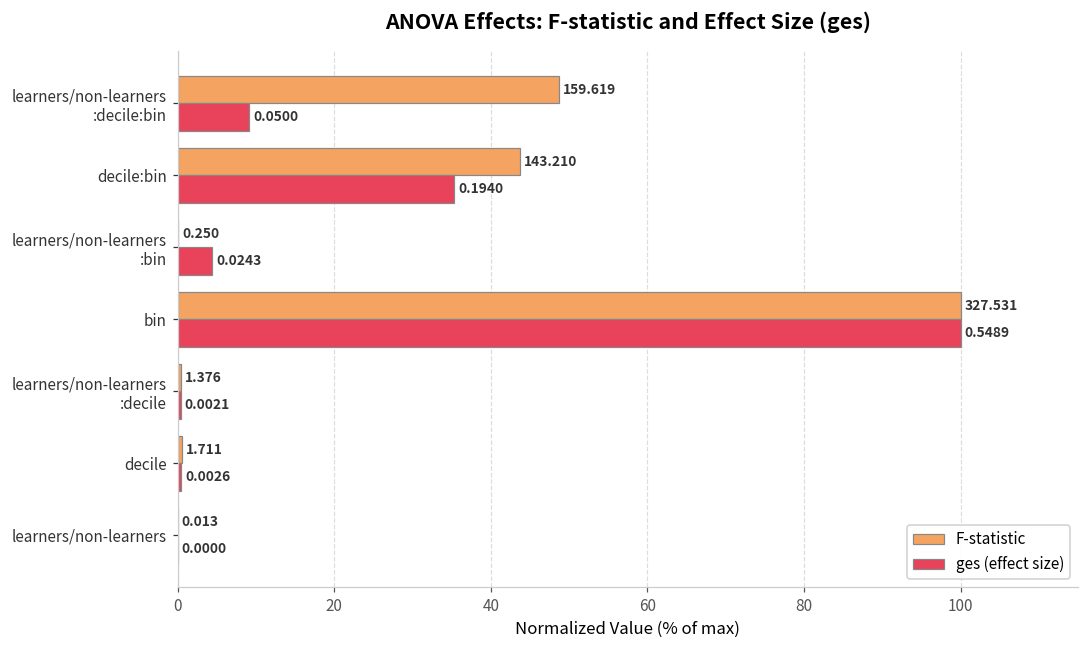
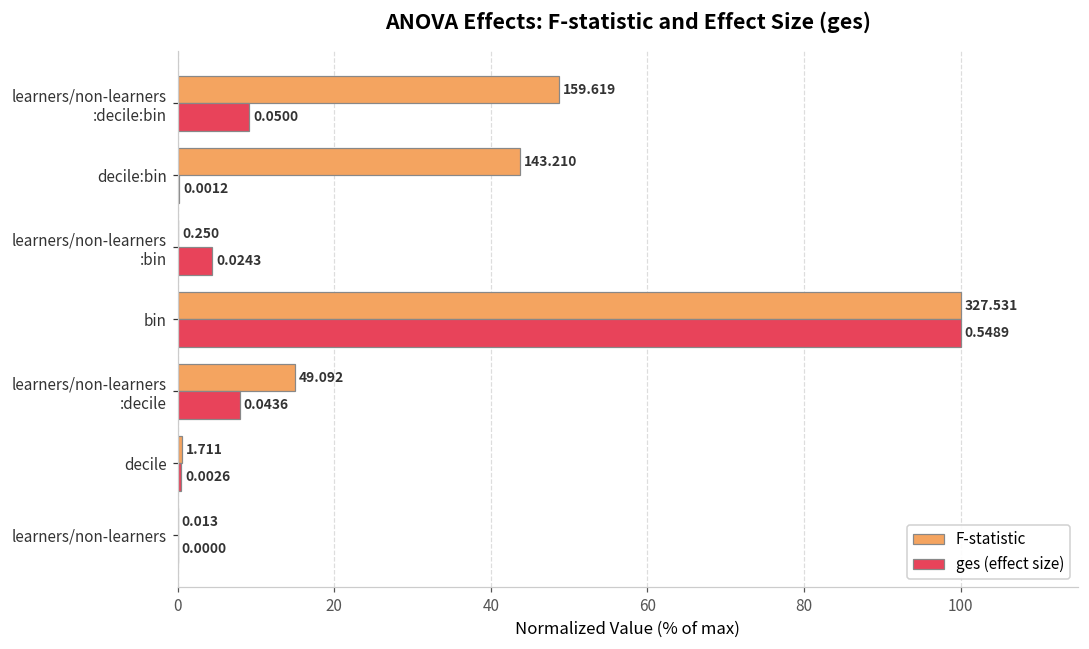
  {
    "F-statistic": {
-     "learners/non-learners :decile": 1.376
+     "learners/non-learners :decile": 49.092
    },
    "ges (effect size)": {
-     "decile:bin": 0.1940,
-     "learners/non-learners :decile": 0.0021
+     "decile:bin": 0.0012,
+     "learners/non-learners :decile": 0.0436
    }
  }
